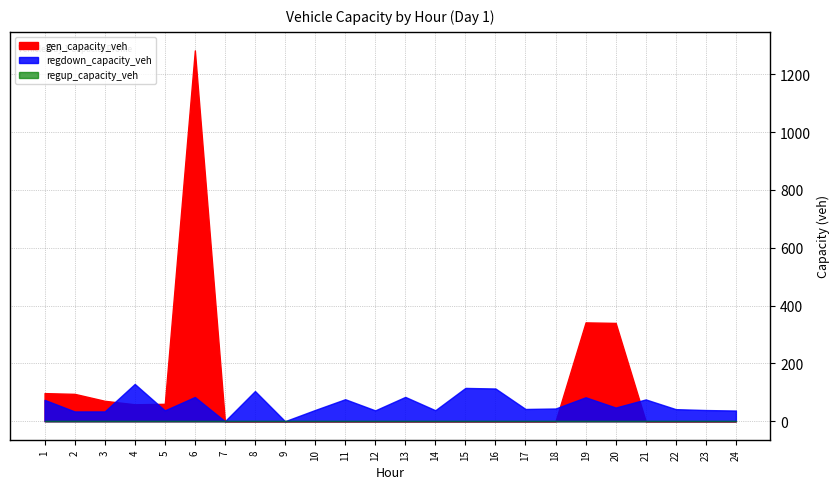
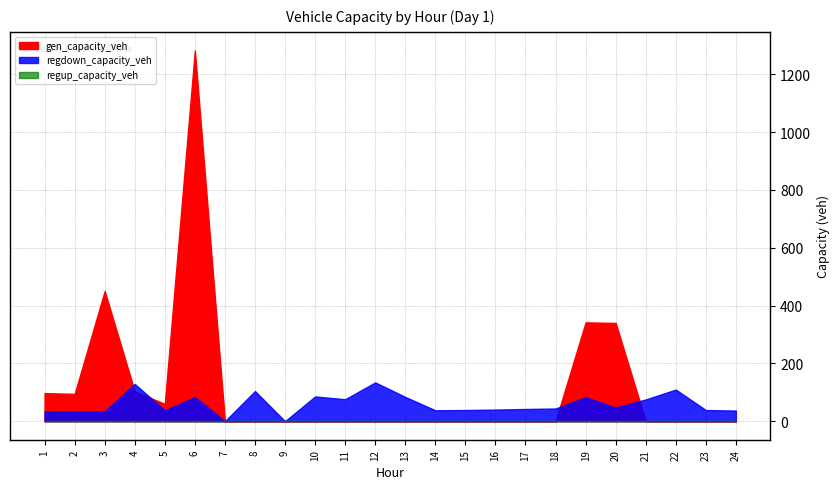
  {
    "gen_capacity_veh": {
      "1": 100,
      "2": 90,
-     "3": 70,
-     "4": 60,
+     "3": 450,
+     "4": 100,
      "5": 60,
      "6": 1280,
      "19": 340,
      "20": 340
    },
    "regdown_capacity_veh": {
-     "1": 70,
+     "1": 30,
      "2": 30,
      "3": 30,
      "4": 130,
      "5": 40,
      "6": 80,
      "8": 100,
-     "10": 40,
+     "10": 90,
      "11": 80,
-     "12": 40,
+     "12": 130,
      "13": 80,
      "14": 40,
-     "15": 120,
-     "16": 110,
+     "15": 40,
+     "16": 40,
      "17": 40,
      "18": 40,
      "19": 80,
      "20": 50,
      "21": 80,
-     "22": 40,
+     "22": 110,
      "23": 40,
      "24": 40
    },
    "regup_capacity_veh": {
      "1": 0,
      "2": 0,
      "3": 0,
      "4": 0,
      "5": 0,
      "6": 0,
      "19": 0,
      "20": 0
    }
  }
